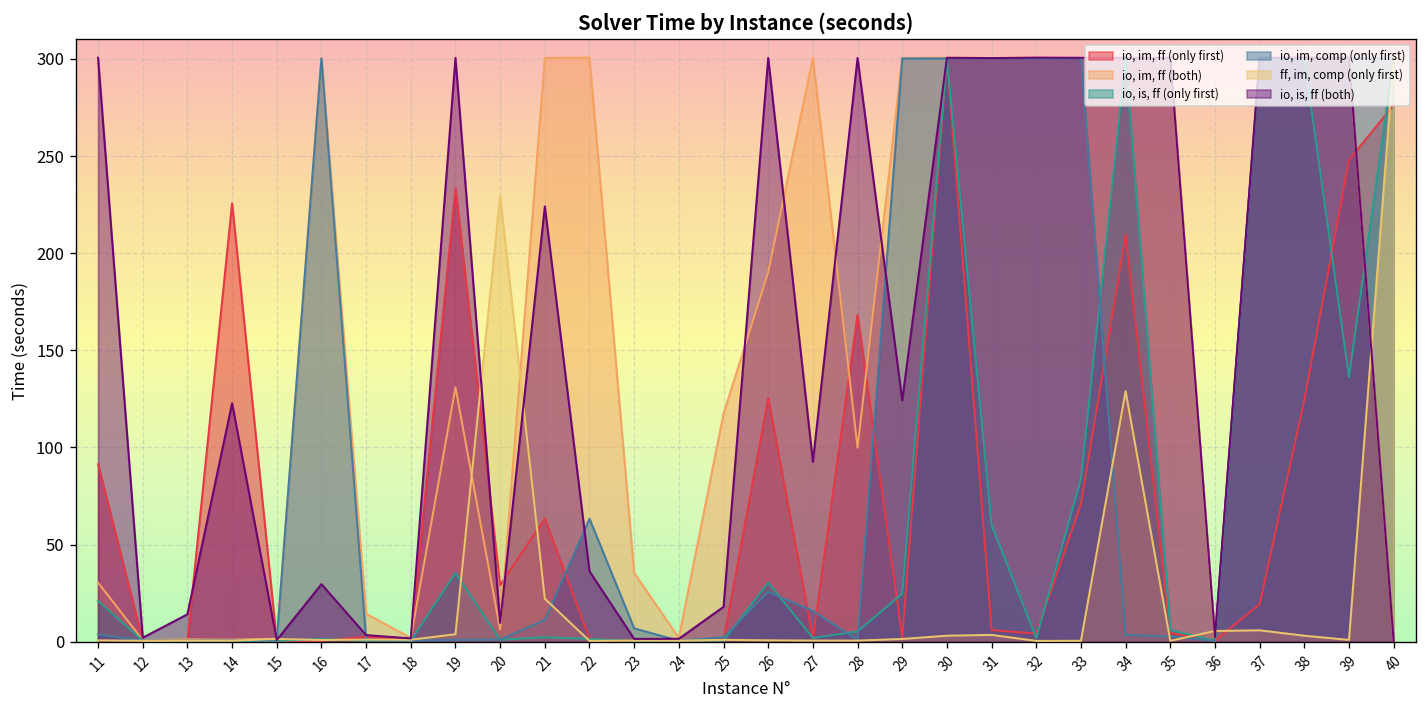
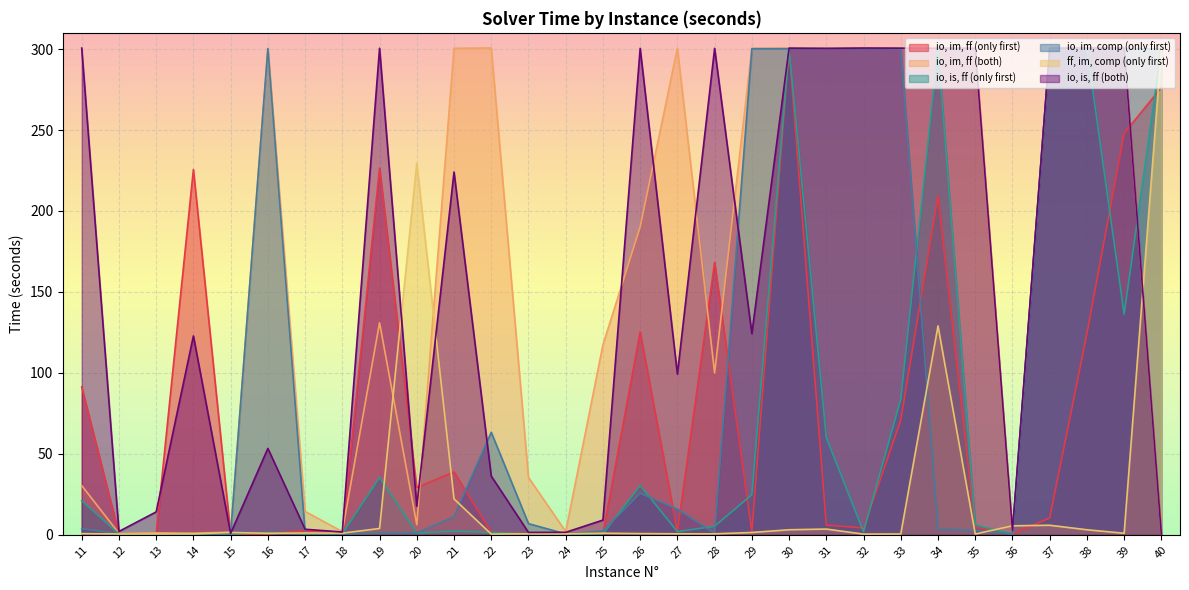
  {
    "io, im, ff (only first)": {
      "11": 91,
      "14": 226,
-     "19": 233,
+     "19": 227,
      "20": 29,
-     "21": 63,
+     "21": 39,
      "26": 125,
      "28": 168,
      "31": 6,
      "32": 4,
      "33": 71,
      "34": 210,
-     "37": 19,
+     "37": 10,
      "38": 124,
      "39": 248
    },
    "io, is, ff (both)": {
      "11": 301,
      "13": 14,
      "14": 123,
-     "16": 30,
+     "16": 53,
      "19": 301,
-     "20": 10,
+     "20": 18,
      "21": 224,
      "22": 36,
-     "25": 18,
+     "25": 9,
      "26": 300,
-     "27": 93,
+     "27": 99,
      "28": 300,
      "29": 124
    }
  }
